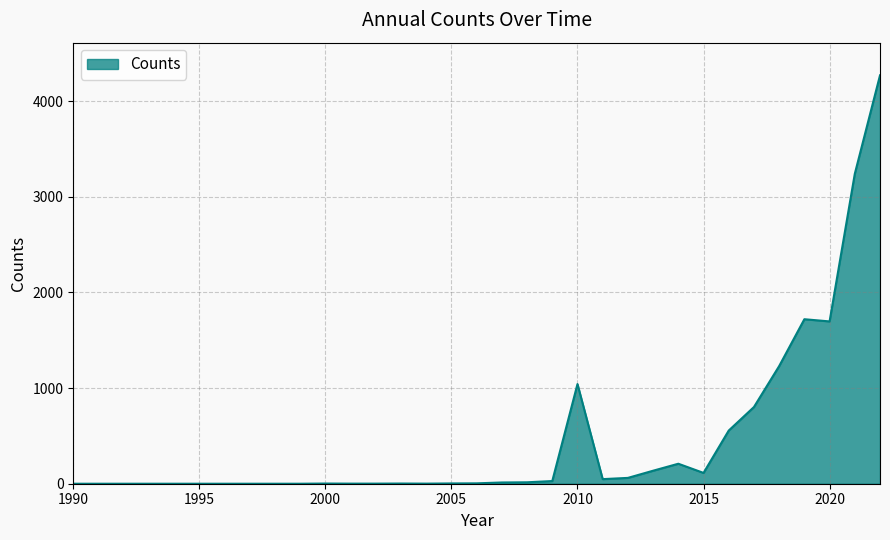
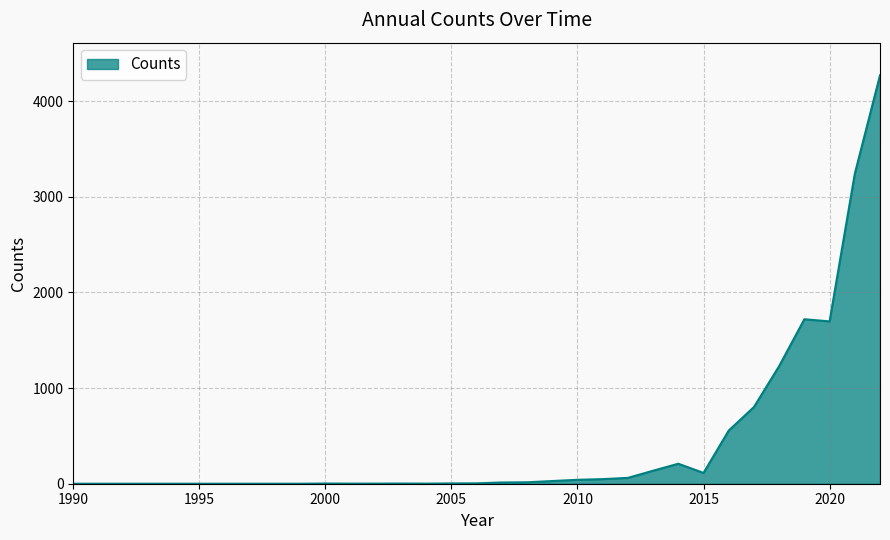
  {
    "1990": 0,
    "1995": 0,
    "2000": 0,
    "2005": 0,
-   "2010": 1000,
+   "2010": 0,
    "2015": 100,
    "2020": 1700
  }
